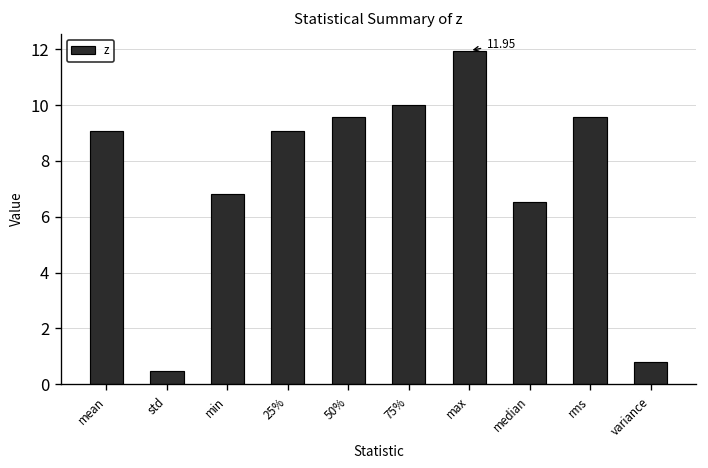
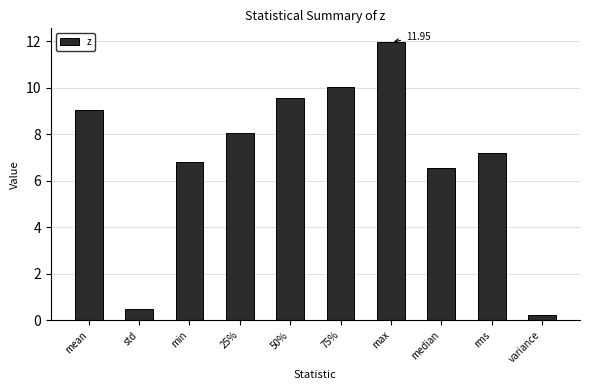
  {
    "mean": 9.1,
    "std": 0.5,
    "min": 6.8,
-   "25%": 9.1,
+   "25%": 8.0,
    "50%": 9.6,
    "75%": 10.0,
    "median": 6.5,
-   "rms": 9.6,
-   "variance": 0.8
+   "rms": 7.2,
+   "variance": 0.2
  }
